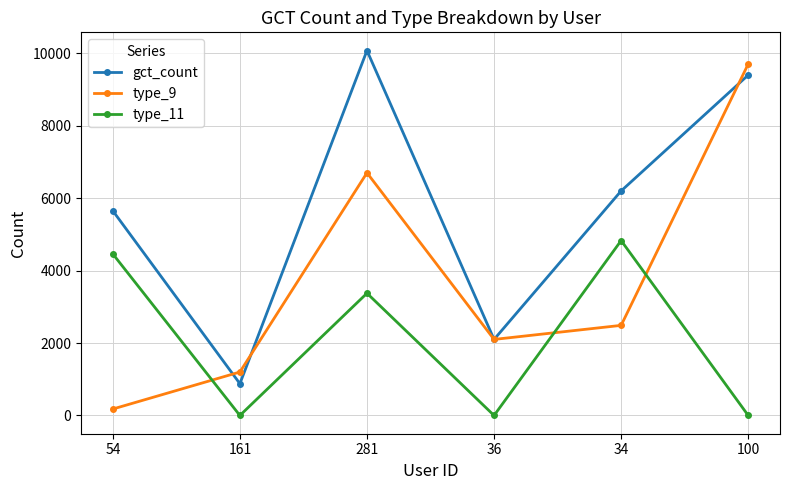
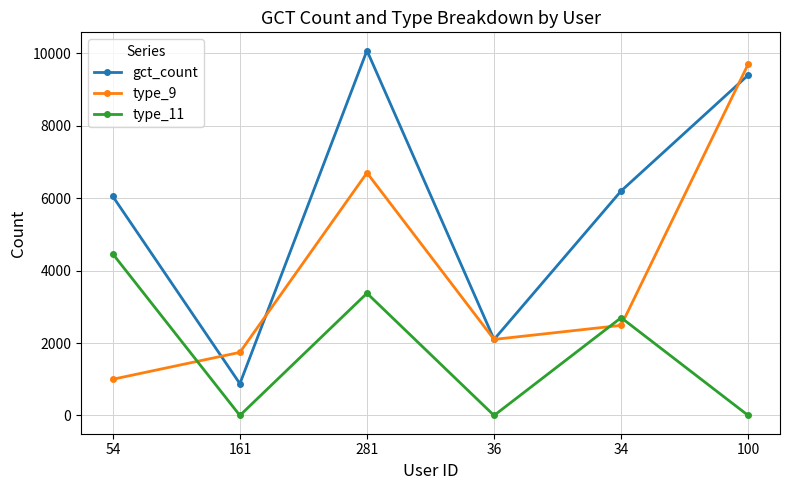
  {
    "gct_count": {
-     "54": 5700,
+     "54": 6100,
      "161": 900,
      "281": 10100,
      "34": 6200,
      "100": 9400
    },
    "type_9": {
-     "54": 200,
-     "161": 1200,
+     "54": 1000,
+     "161": 1700,
      "281": 6700,
      "34": 2500,
      "100": 9700
    },
    "type_11": {
      "54": 4500,
      "161": 0,
      "281": 3400,
      "36": 0,
-     "34": 4800,
+     "34": 2700,
      "100": 0
    }
  }
